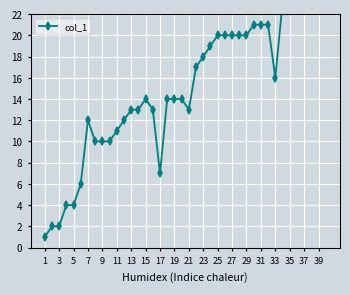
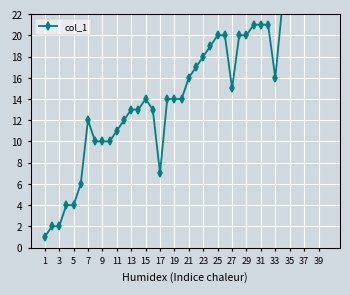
  {
    "1": 1,
    "3": 2,
    "5": 4,
    "7": 12,
    "9": 10,
    "11": 11,
    "13": 13,
    "15": 14,
    "17": 7,
    "19": 14,
-   "21": 13,
+   "21": 16,
    "23": 18,
    "25": 20,
-   "27": 20,
+   "27": 15,
    "29": 20,
    "31": 21,
    "33": 16
  }
